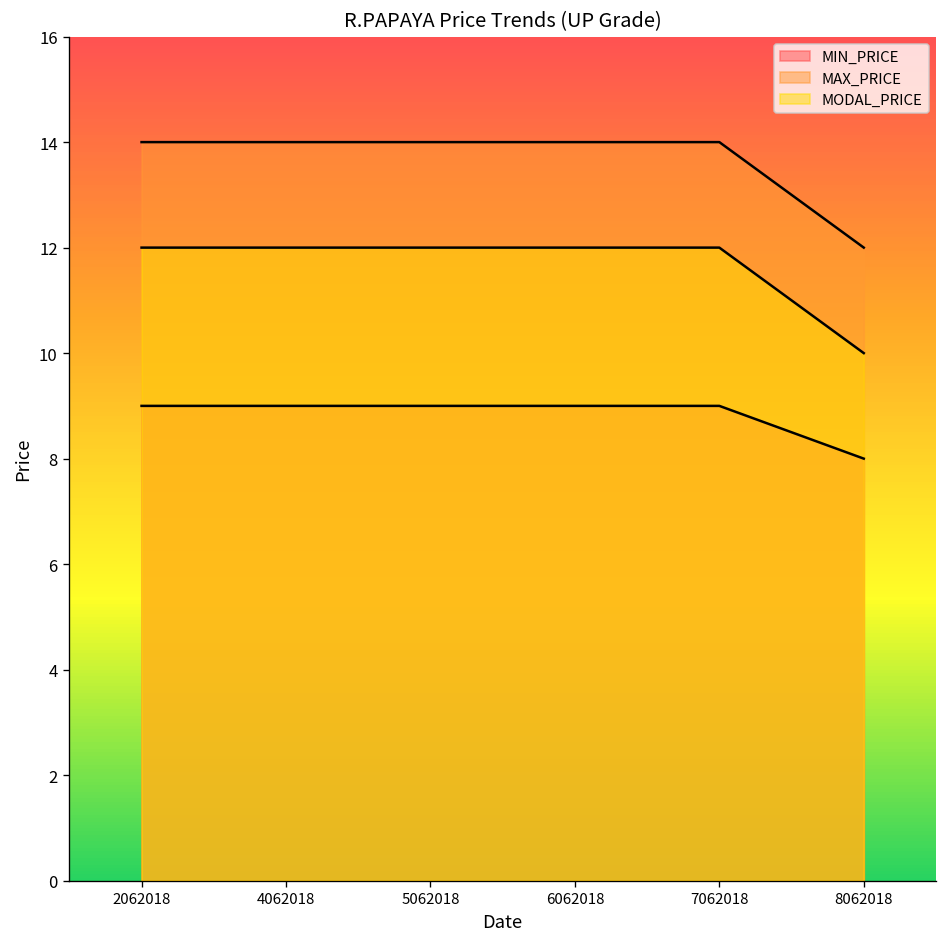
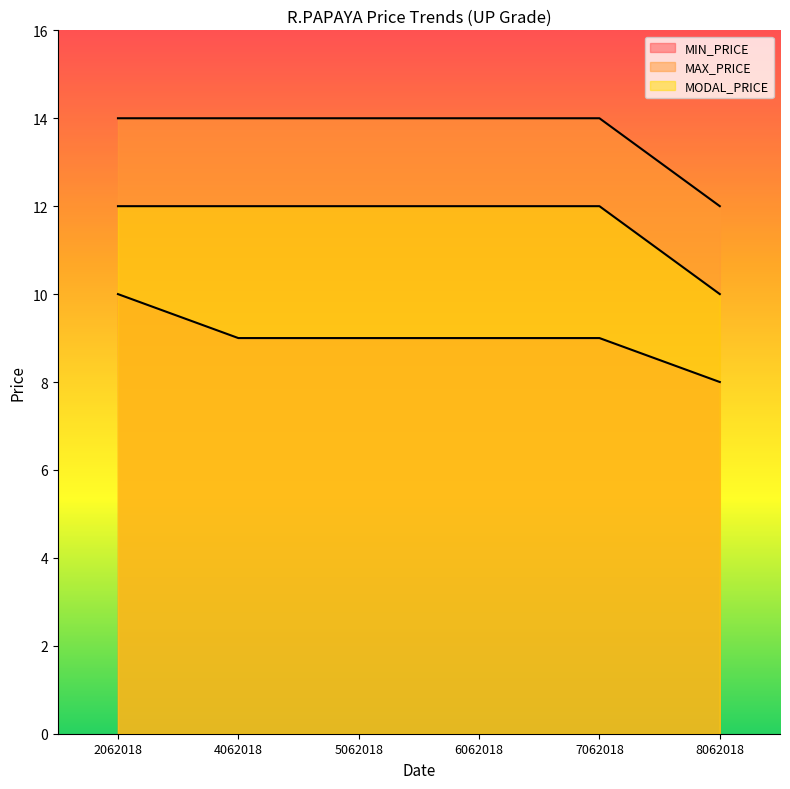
  {
    "MIN_PRICE": {
-     "2062018": 9,
+     "2062018": 10,
      "4062018": 9,
      "5062018": 9,
      "6062018": 9,
      "7062018": 9,
      "8062018": 8
    },
    "MAX_PRICE": {
      "2062018": 14,
      "4062018": 14,
      "5062018": 14,
      "6062018": 14,
      "7062018": 14,
      "8062018": 12
    },
    "MODAL_PRICE": {
      "2062018": 12,
      "4062018": 12,
      "5062018": 12,
      "6062018": 12,
      "7062018": 12,
      "8062018": 10
    }
  }
